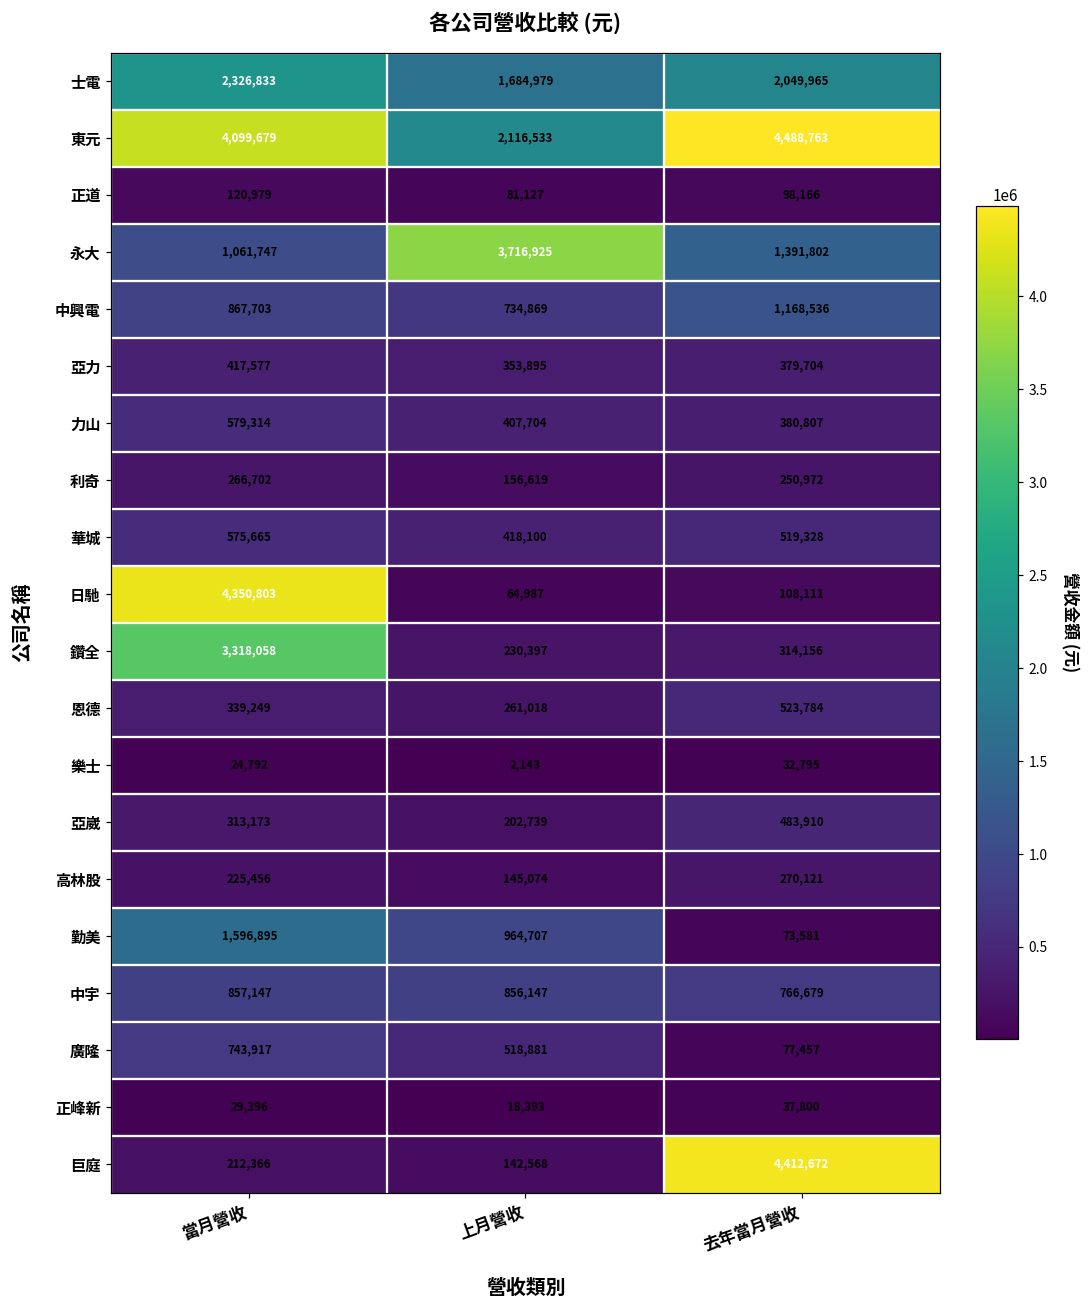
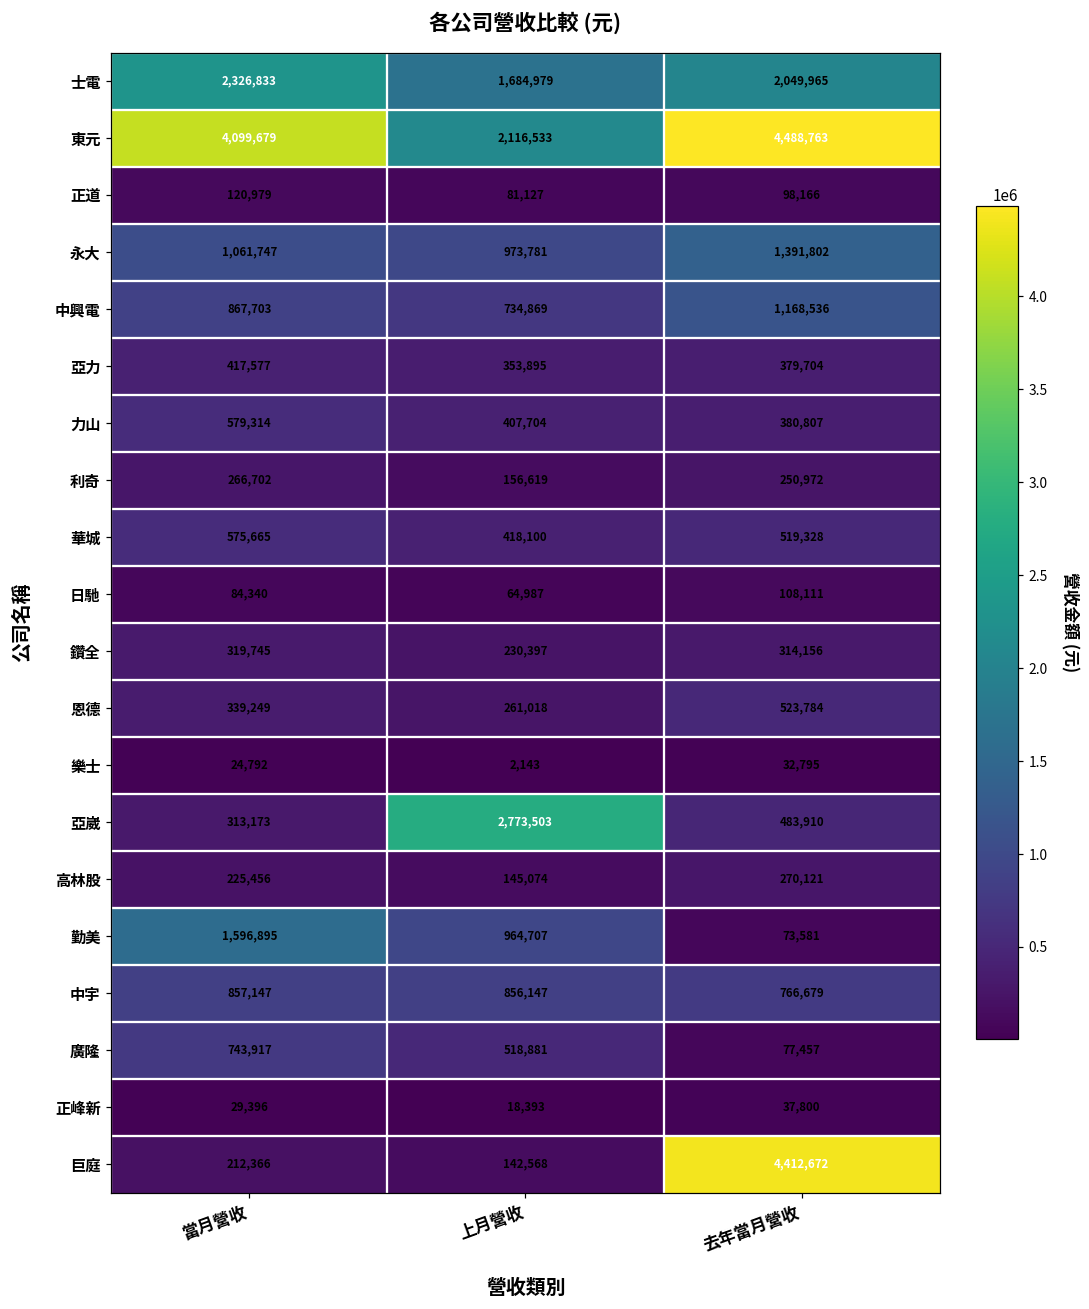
  {
    "士電": {
      "當月營收": "2,326,833",
      "上月營收": "1,684,979",
      "去年當月營收": "2,049,965"
    },
    "東元": {
      "當月營收": "4,099,679",
      "上月營收": "2,116,533",
      "去年當月營收": "4,488,763"
    },
    "正道": {
      "當月營收": "120,979",
      "上月營收": "81,127",
      "去年當月營收": "98,166"
    },
    "永大": {
      "當月營收": "1,061,747",
-     "上月營收": "3,716,925",
+     "上月營收": "973,781",
      "去年當月營收": "1,391,802"
    },
    "中興電": {
      "當月營收": "867,703",
      "上月營收": "734,869",
      "去年當月營收": "1,168,536"
    },
    "亞力": {
      "當月營收": "417,577",
      "上月營收": "353,895",
      "去年當月營收": "379,704"
    },
    "力山": {
      "當月營收": "579,314",
      "上月營收": "407,704",
      "去年當月營收": "380,807"
    },
    "利奇": {
      "當月營收": "266,702",
      "上月營收": "156,619",
      "去年當月營收": "250,972"
    },
    "華城": {
      "當月營收": "575,665",
      "上月營收": "418,100",
      "去年當月營收": "519,328"
    },
    "日馳": {
-     "當月營收": "4,350,803",
+     "當月營收": "84,340",
      "上月營收": "64,987",
      "去年當月營收": "108,111"
    },
    "鑽全": {
-     "當月營收": "3,318,058",
+     "當月營收": "319,745",
      "上月營收": "230,397",
      "去年當月營收": "314,156"
    },
    "恩德": {
      "當月營收": "339,249",
      "上月營收": "261,018",
      "去年當月營收": "523,784"
    },
    "樂士": {
      "當月營收": "24,792",
      "上月營收": "2,143",
      "去年當月營收": "32,795"
    },
    "亞崴": {
      "當月營收": "313,173",
-     "上月營收": "202,739",
+     "上月營收": "2,773,503",
      "去年當月營收": "483,910"
    },
    "高林股": {
      "當月營收": "225,456",
      "上月營收": "145,074",
      "去年當月營收": "270,121"
    },
    "勤美": {
      "當月營收": "1,596,895",
      "上月營收": "964,707",
      "去年當月營收": "73,581"
    },
    "中宇": {
      "當月營收": "857,147",
      "上月營收": "856,147",
      "去年當月營收": "766,679"
    },
    "廣隆": {
      "當月營收": "743,917",
      "上月營收": "518,881",
      "去年當月營收": "77,457"
    },
    "正峰新": {
      "當月營收": "29,396",
      "上月營收": "18,393",
      "去年當月營收": "37,800"
    },
    "巨庭": {
      "當月營收": "212,366",
      "上月營收": "142,568",
      "去年當月營收": "4,412,672"
    }
  }
